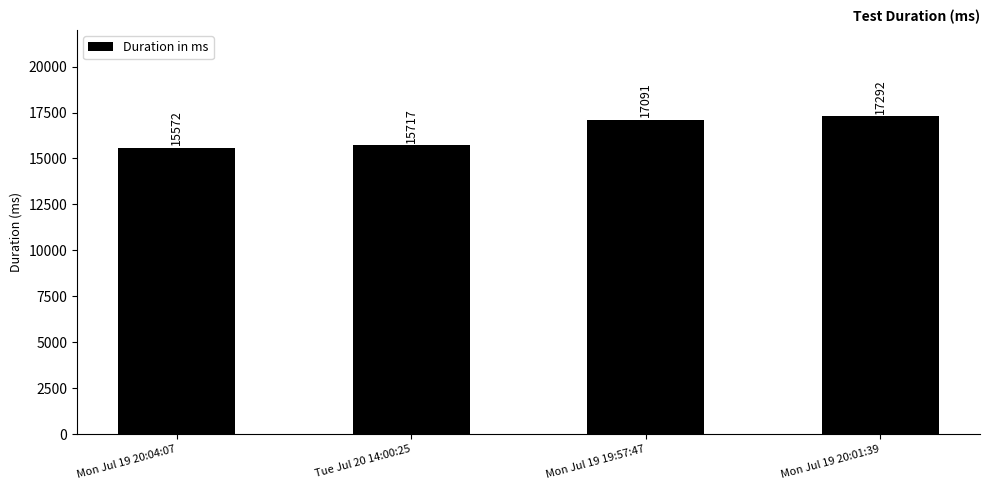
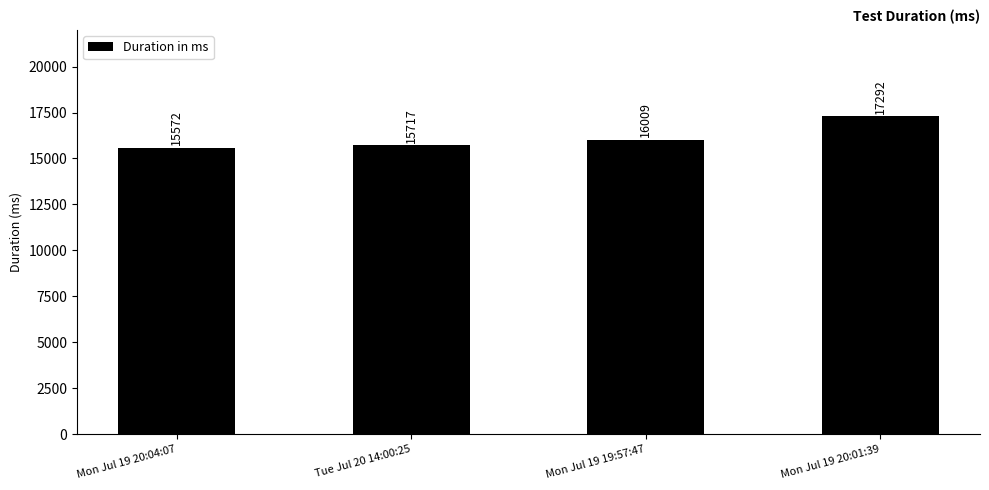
  {
    "Mon Jul 19 20:04:07": 15572,
    "Tue Jul 20 14:00:25": 15717,
-   "Mon Jul 19 19:57:47": 17091,
+   "Mon Jul 19 19:57:47": 16009,
    "Mon Jul 19 20:01:39": 17292
  }
